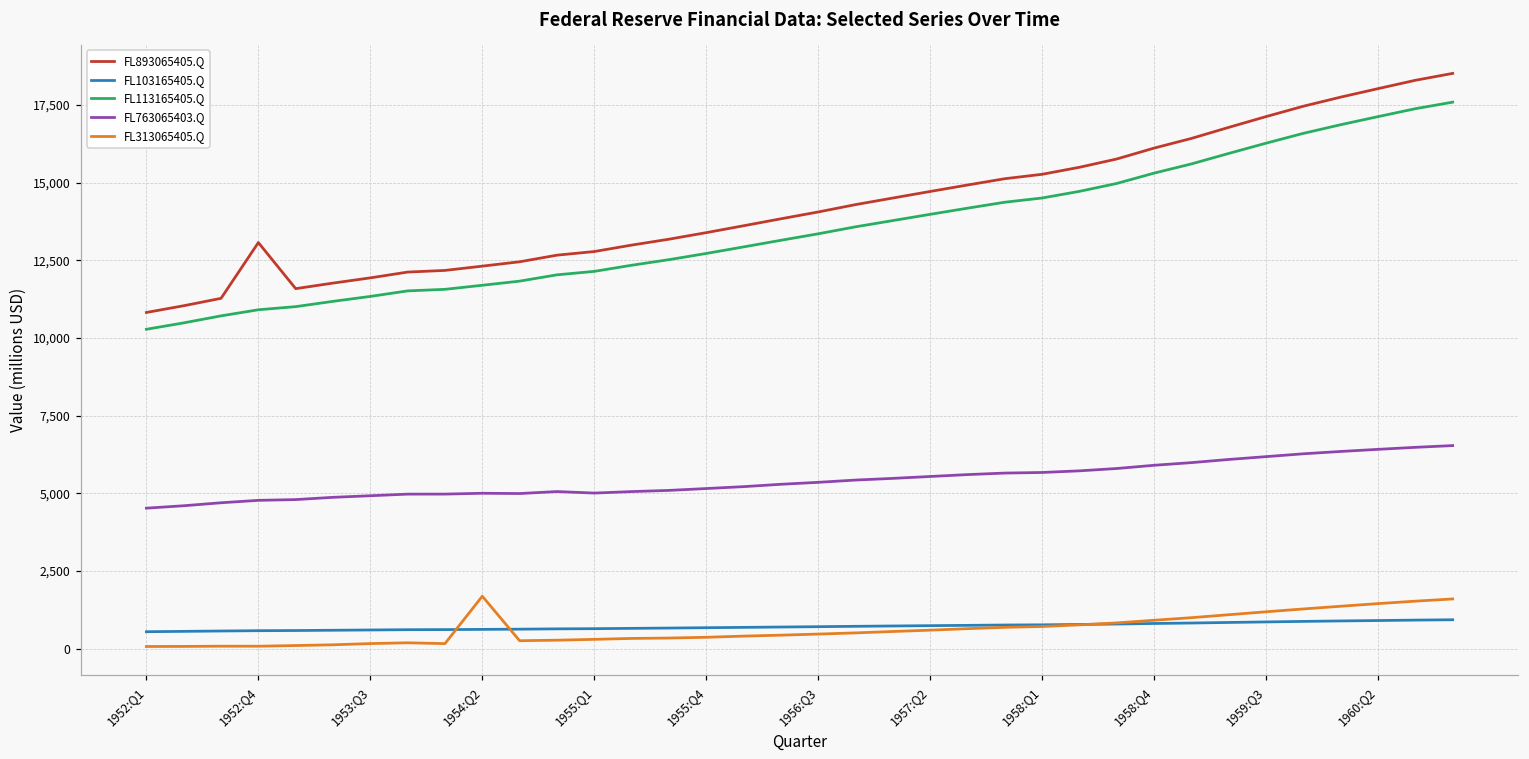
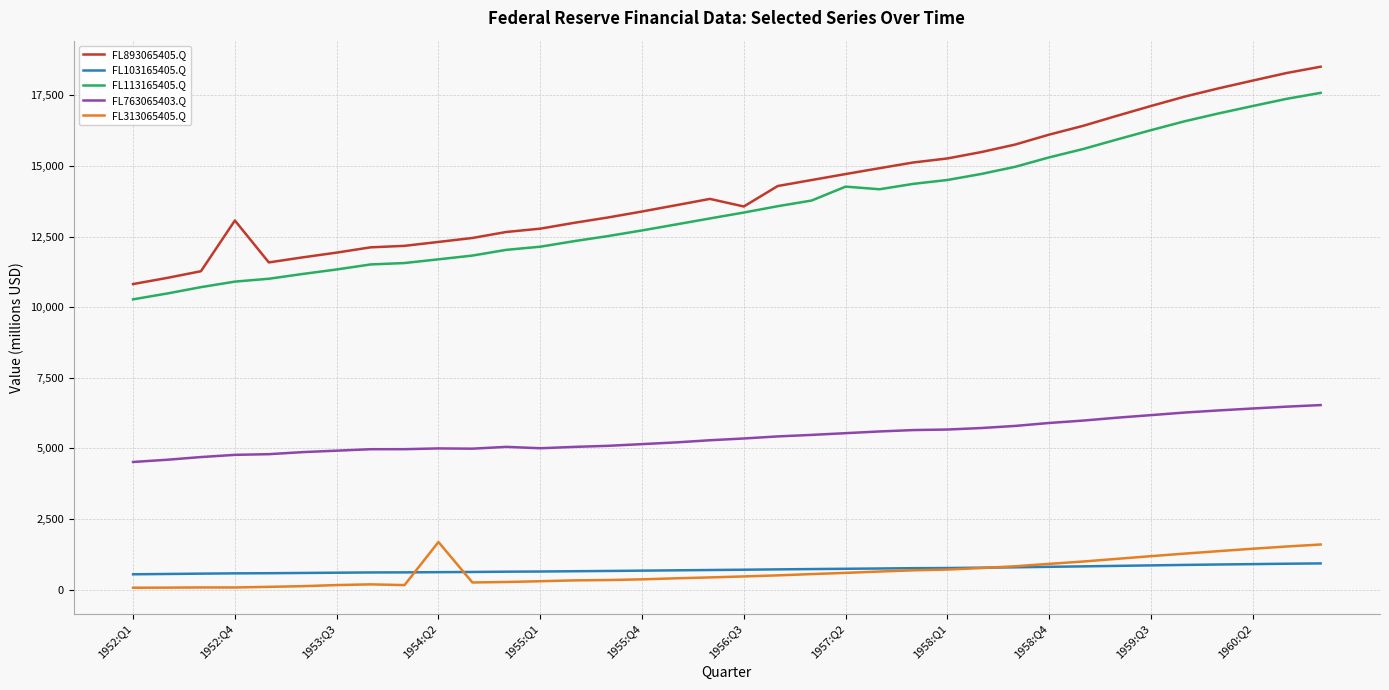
  {
    "FL893065405.Q": {
      "1952:Q1": "10,800",
      "1952:Q4": "13,100",
      "1953:Q3": "11,900",
      "1954:Q2": "12,300",
      "1955:Q1": "12,800",
      "1955:Q4": "13,400",
-     "1956:Q3": "14,100",
+     "1956:Q3": "13,600",
      "1957:Q2": "14,700",
      "1958:Q1": "15,300",
      "1958:Q4": "16,100",
      "1959:Q3": "17,100",
      "1960:Q2": "18,000"
    },
    "FL103165405.Q": {
      "1952:Q1": "500",
      "1952:Q4": "600",
      "1953:Q3": "600",
      "1954:Q2": "600",
      "1955:Q1": "600",
      "1955:Q4": "700",
      "1956:Q3": "700",
      "1957:Q2": "700",
      "1958:Q4": "800",
      "1959:Q3": "900",
      "1960:Q2": "900"
    },
    "FL113165405.Q": {
      "1952:Q1": "10,300",
      "1952:Q4": "10,900",
      "1953:Q3": "11,300",
      "1954:Q2": "11,700",
      "1955:Q1": "12,100",
      "1955:Q4": "12,700",
      "1956:Q3": "13,400",
-     "1957:Q2": "14,000",
+     "1957:Q2": "14,300",
      "1958:Q1": "14,500",
      "1958:Q4": "15,300",
      "1959:Q3": "16,300",
      "1960:Q2": "17,100"
    },
    "FL763065403.Q": {
      "1952:Q1": "4,500",
      "1952:Q4": "4,800",
      "1953:Q3": "4,900",
      "1954:Q2": "5,000",
      "1955:Q1": "5,000",
      "1955:Q4": "5,200",
      "1956:Q3": "5,400",
      "1957:Q2": "5,500",
      "1958:Q1": "5,700",
      "1958:Q4": "5,900",
      "1959:Q3": "6,200",
      "1960:Q2": "6,400"
    },
    "FL313065405.Q": {
      "1952:Q1": "100",
      "1952:Q4": "100",
      "1953:Q3": "200",
      "1954:Q2": "1,700",
      "1955:Q1": "300",
      "1955:Q4": "400",
      "1956:Q3": "500",
      "1957:Q2": "600",
      "1958:Q4": "900",
      "1959:Q3": "1,200",
      "1960:Q2": "1,400"
    }
  }
